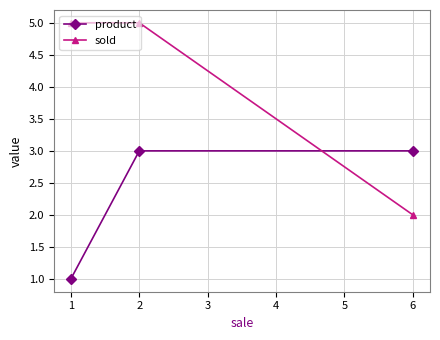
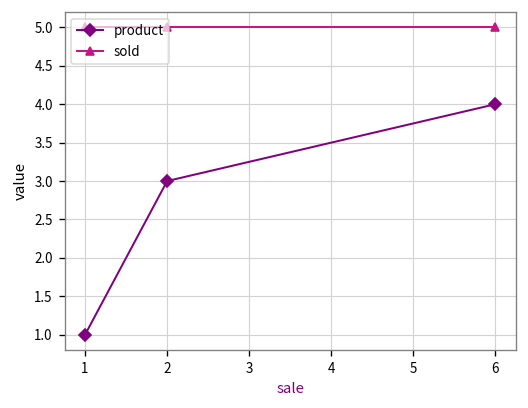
  {
    "product": {
      "1": 1,
      "2": 3,
-     "6": 3
+     "6": 4
    },
    "sold": {
-     "6": 2
+     "6": 5
    }
  }
